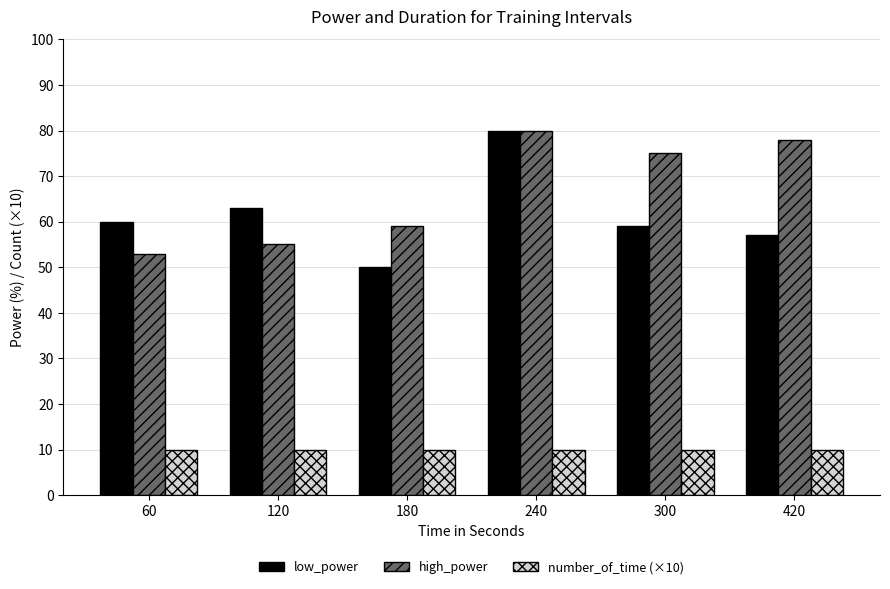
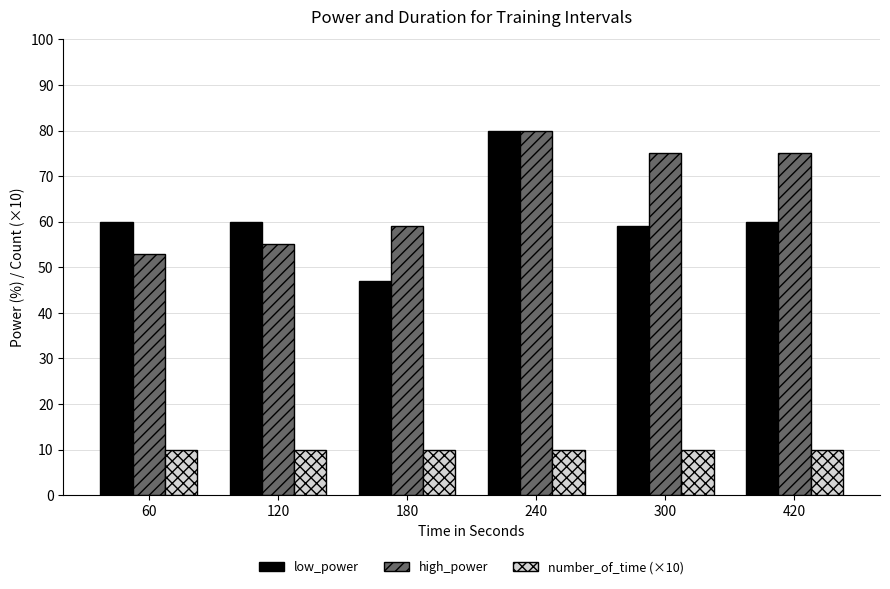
  {
    "low_power": {
      "60": 60,
-     "120": 63,
-     "180": 50,
+     "120": 60,
+     "180": 47,
      "240": 80,
      "300": 59,
-     "420": 57
+     "420": 60
    },
    "high_power": {
      "60": 53,
      "120": 55,
      "180": 59,
      "240": 80,
      "300": 75,
-     "420": 78
+     "420": 75
    },
    "number_of_time (×10)": {
      "60": 10,
      "120": 10,
      "180": 10,
      "240": 10,
      "300": 10,
      "420": 10
    }
  }
